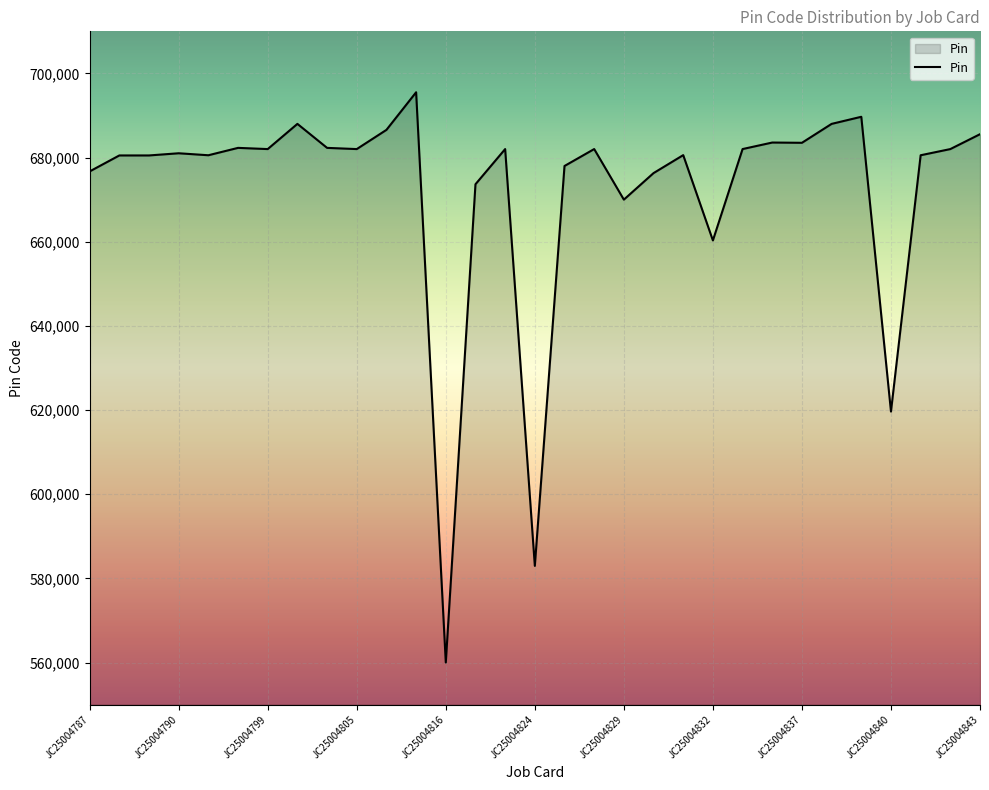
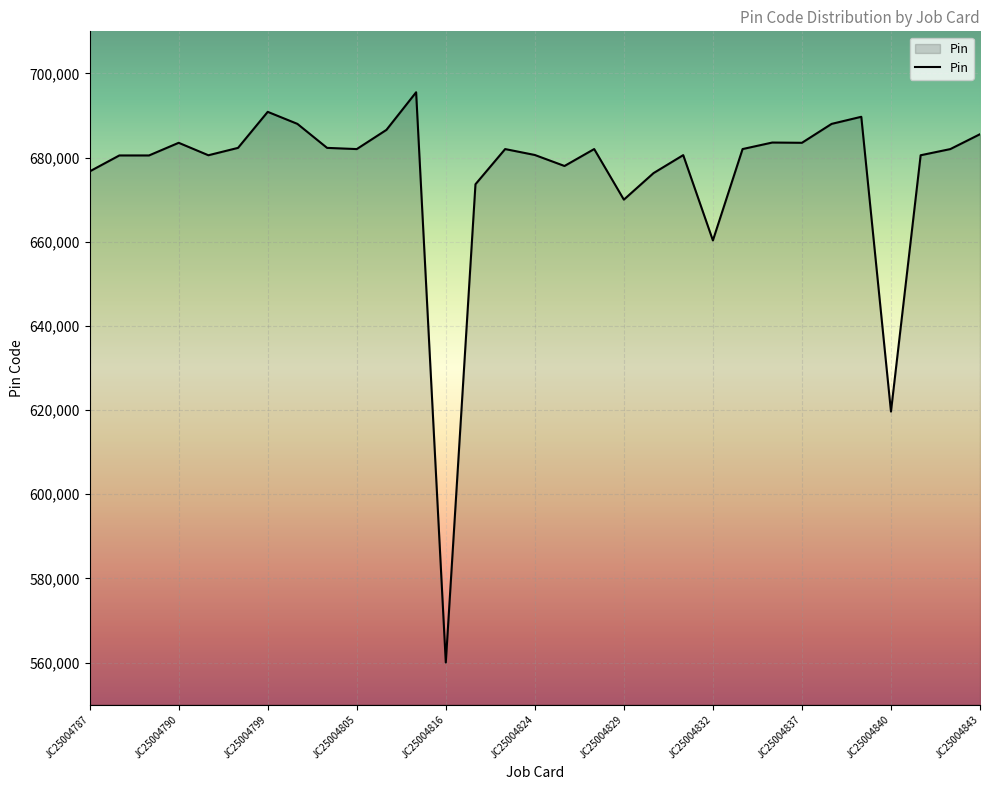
  {
    "JC25004787": "677,000",
-   "JC25004790": "681,000",
-   "JC25004799": "682,000",
+   "JC25004790": "684,000",
+   "JC25004799": "691,000",
    "JC25004805": "682,000",
    "JC25004816": "560,000",
-   "JC25004824": "583,000",
+   "JC25004824": "681,000",
    "JC25004829": "670,000",
    "JC25004832": "660,000",
    "JC25004837": "684,000",
    "JC25004840": "620,000",
    "JC25004843": "686,000"
  }
